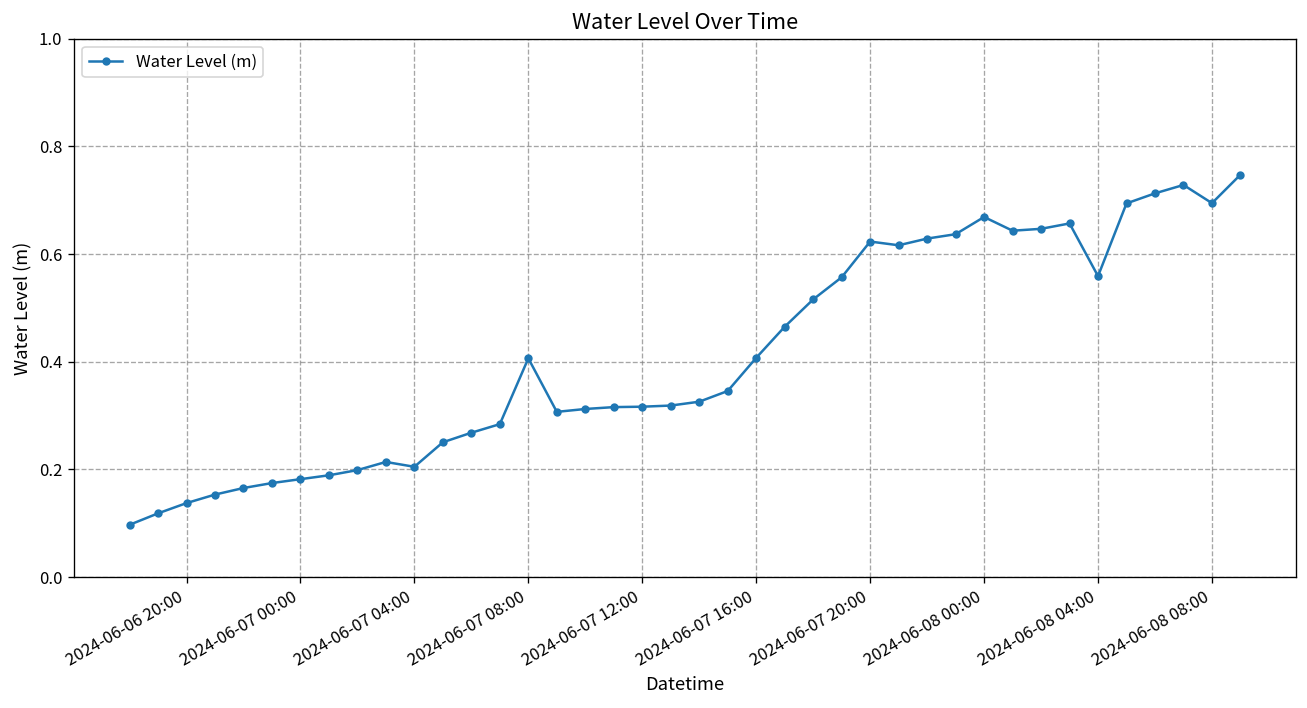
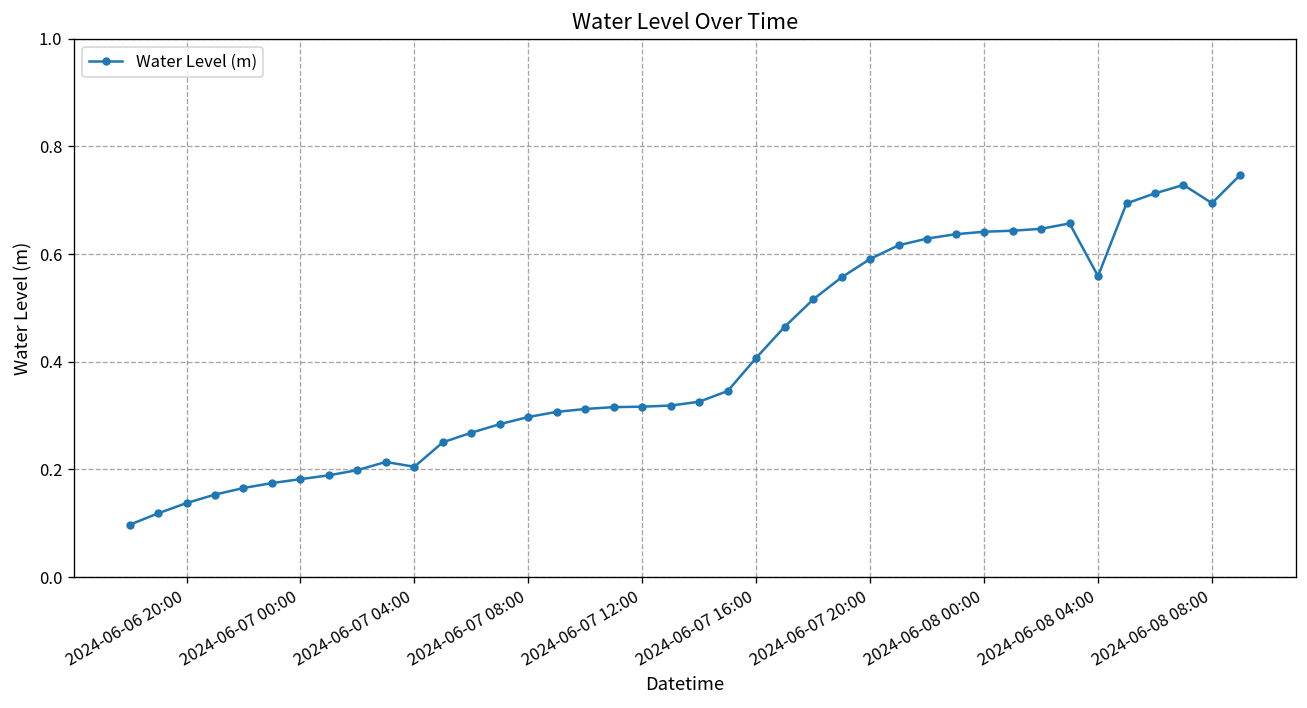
  {
    "2024-06-06 20:00": 0.14,
    "2024-06-07 00:00": 0.18,
    "2024-06-07 04:00": 0.20,
-   "2024-06-07 08:00": 0.41,
+   "2024-06-07 08:00": 0.30,
    "2024-06-07 12:00": 0.32,
    "2024-06-07 16:00": 0.41,
-   "2024-06-07 20:00": 0.62,
-   "2024-06-08 00:00": 0.67,
+   "2024-06-07 20:00": 0.59,
+   "2024-06-08 00:00": 0.64,
    "2024-06-08 04:00": 0.56,
    "2024-06-08 08:00": 0.69
  }
